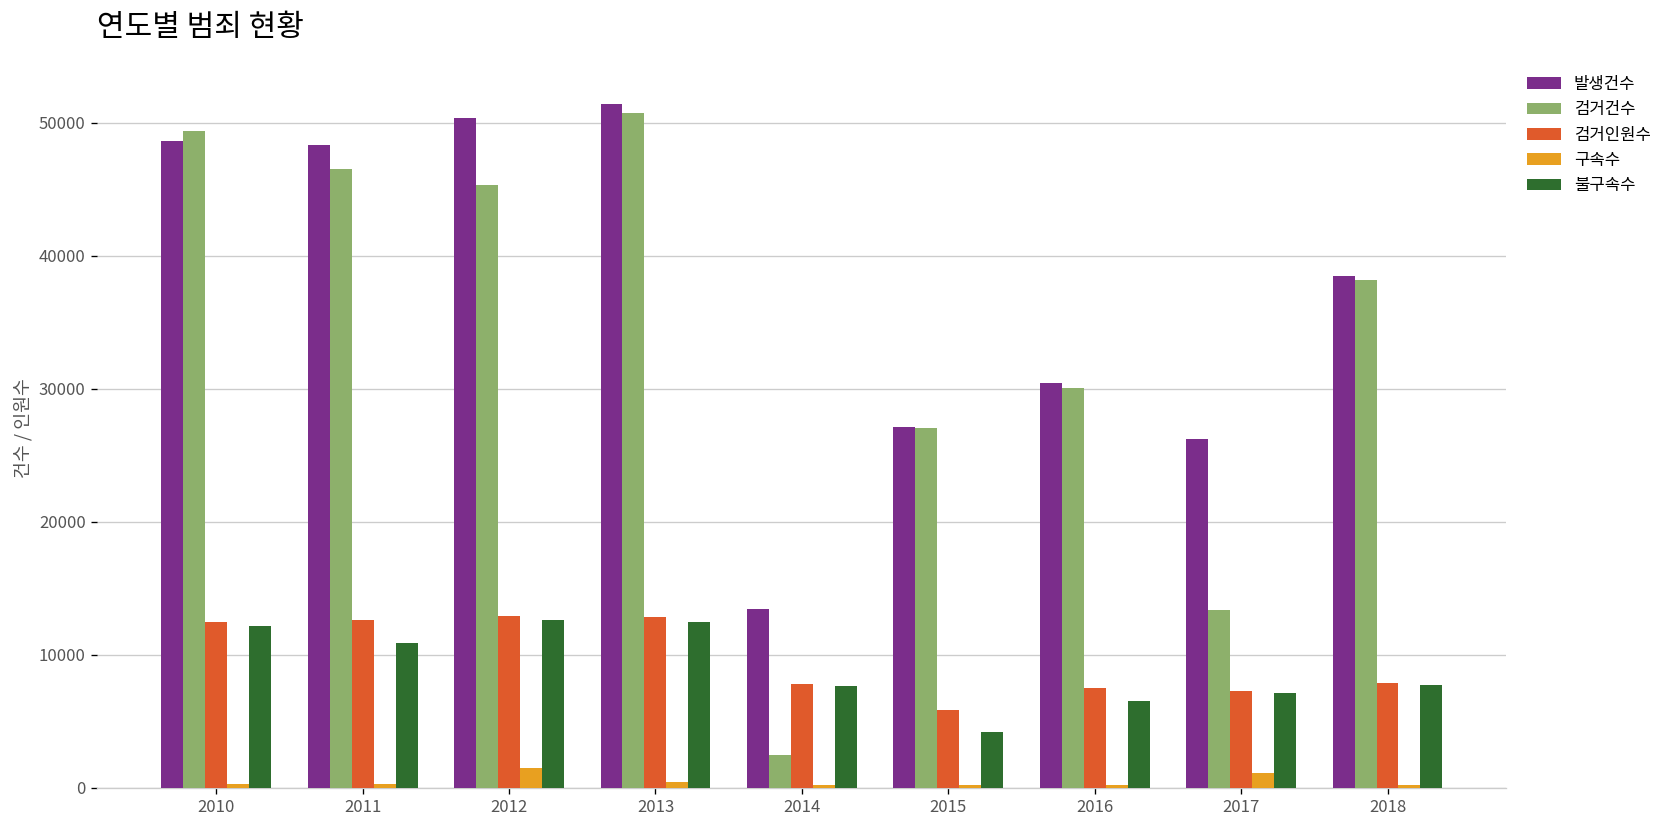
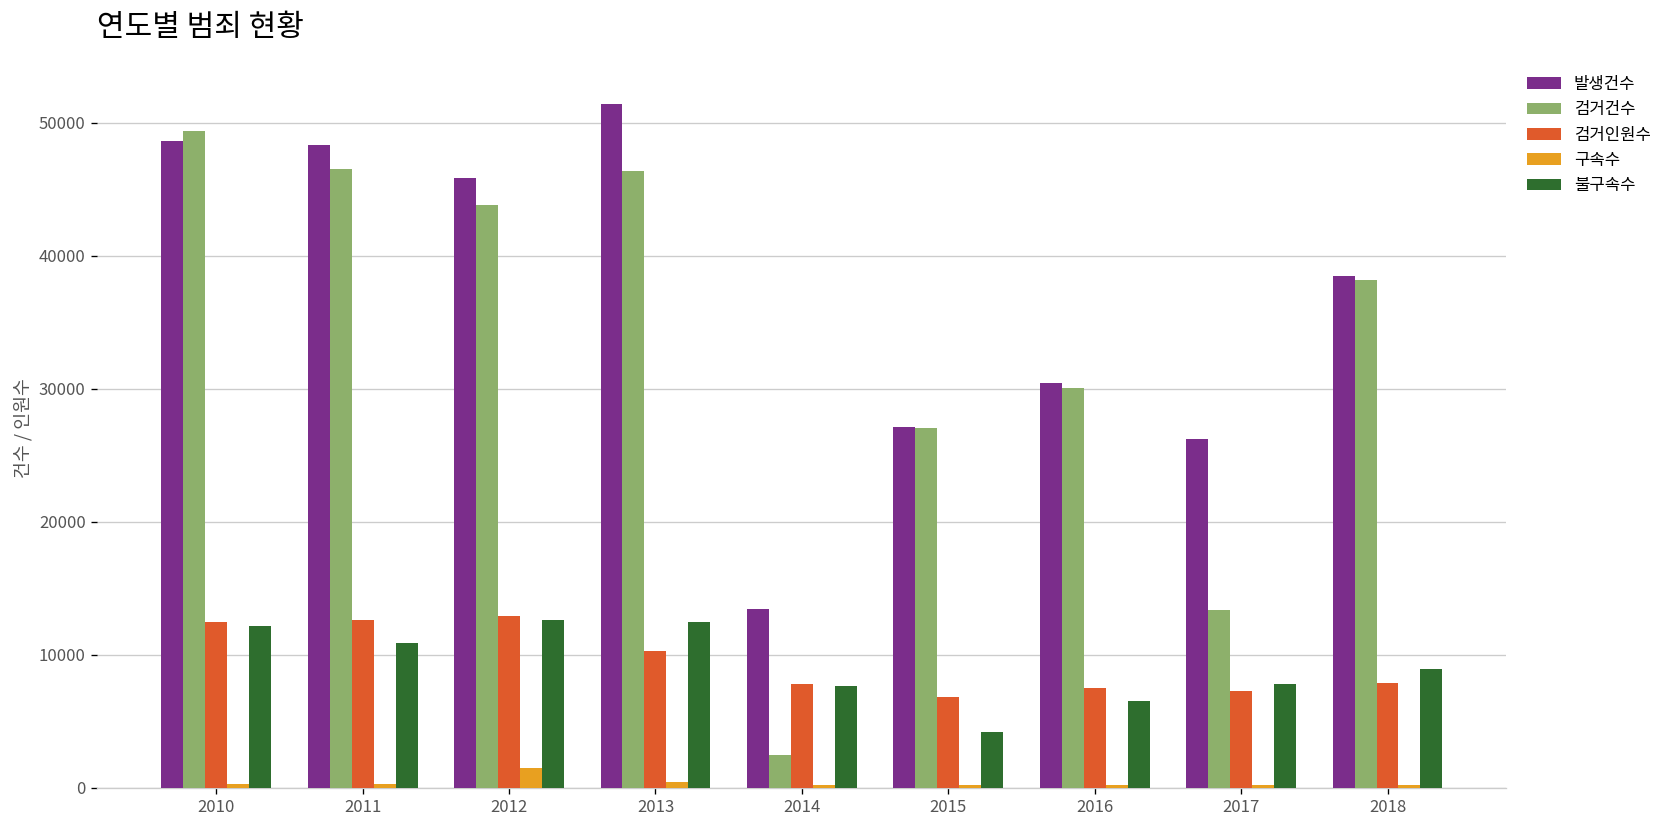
  {
    "발생건수": {
      "2010": 48600,
      "2011": 48400,
-     "2012": 50300,
+     "2012": 45800,
      "2013": 51400,
      "2014": 13400,
      "2015": 27100,
      "2016": 30400,
      "2017": 26200,
      "2018": 38500
    },
    "검거건수": {
      "2010": 49400,
      "2011": 46500,
-     "2012": 45300,
-     "2013": 50700,
+     "2012": 43800,
+     "2013": 46400,
      "2014": 2400,
      "2015": 27000,
      "2016": 30000,
      "2017": 13300,
      "2018": 38200
    },
    "검거인원수": {
      "2010": 12400,
      "2011": 12600,
      "2012": 12900,
-     "2013": 12800,
+     "2013": 10300,
      "2014": 7800,
-     "2015": 5900,
+     "2015": 6800,
      "2016": 7500,
      "2017": 7200,
      "2018": 7900
    },
    "구속수": {
      "2010": 200,
      "2011": 300,
      "2012": 1500,
      "2013": 400,
-     "2017": 1100
+     "2017": 200
    },
    "불구속수": {
      "2010": 12200,
      "2011": 10900,
      "2012": 12600,
      "2013": 12400,
      "2014": 7600,
      "2015": 4200,
      "2016": 6500,
-     "2017": 7100,
-     "2018": 7700
+     "2017": 7800,
+     "2018": 8900
    }
  }
